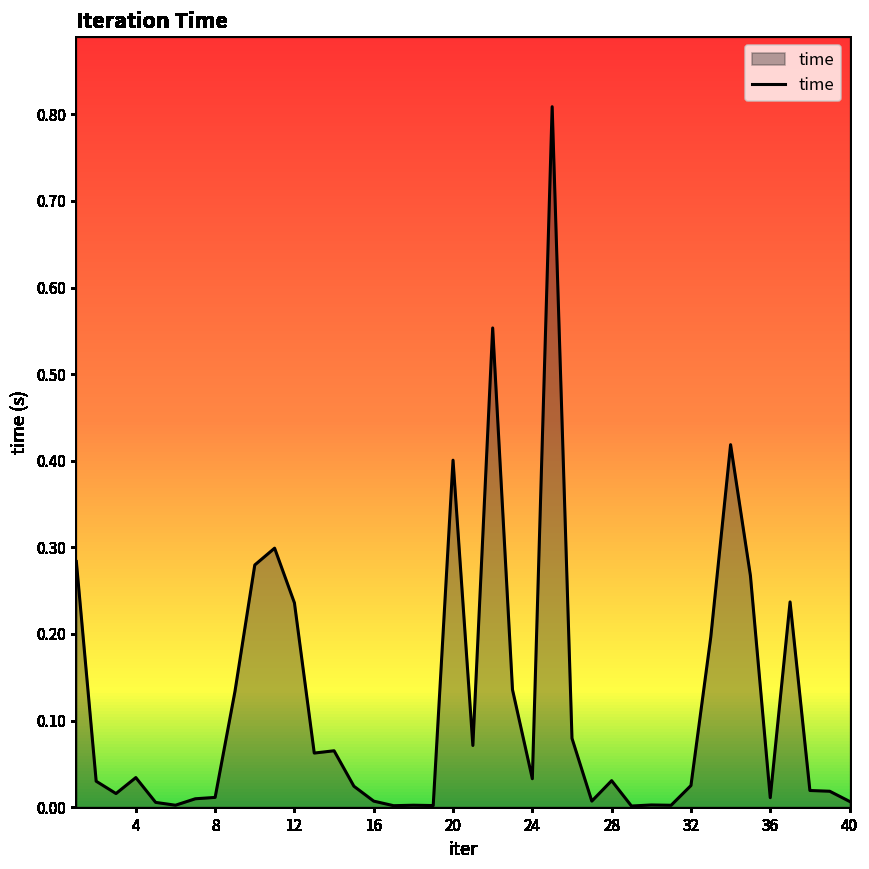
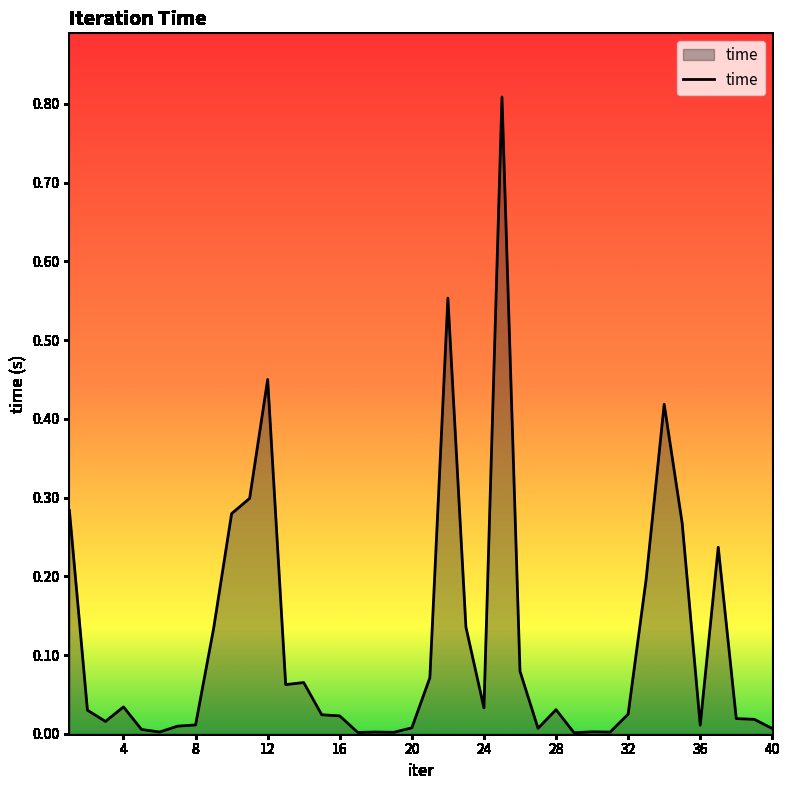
  {
    "4": 0.03,
    "8": 0.01,
-   "12": 0.24,
-   "16": 0.01,
-   "20": 0.40,
+   "12": 0.45,
+   "16": 0.02,
+   "20": 0.01,
    "24": 0.03,
    "28": 0.03,
    "32": 0.02,
    "36": 0.01,
    "40": 0.01
  }
